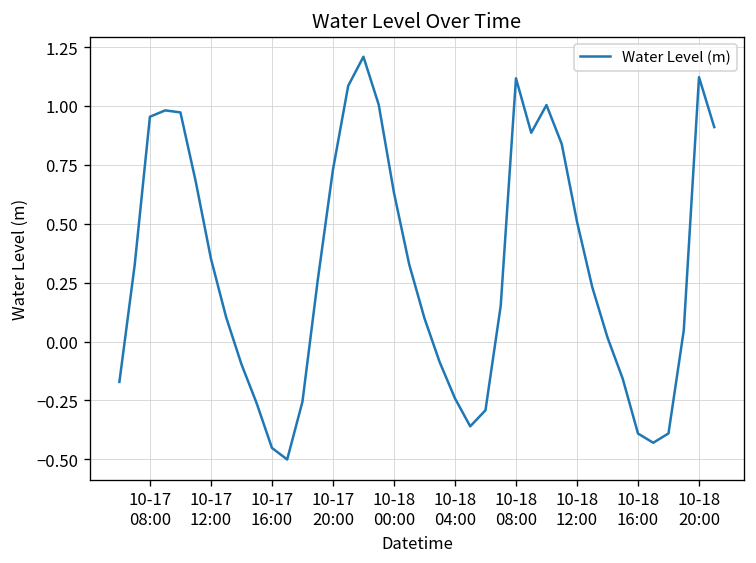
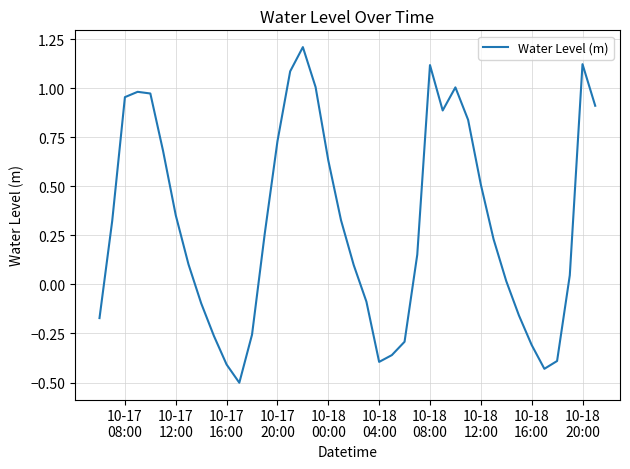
  {
    "10-17 08:00": 0.95,
    "10-17 12:00": 0.35,
-   "10-17 16:00": -0.45,
+   "10-17 16:00": -0.41,
    "10-17 20:00": 0.73,
    "10-18 00:00": 0.63,
-   "10-18 04:00": -0.24,
+   "10-18 04:00": -0.39,
    "10-18 08:00": 1.12,
    "10-18 12:00": 0.51,
-   "10-18 16:00": -0.39,
+   "10-18 16:00": -0.31,
    "10-18 20:00": 1.12
  }
